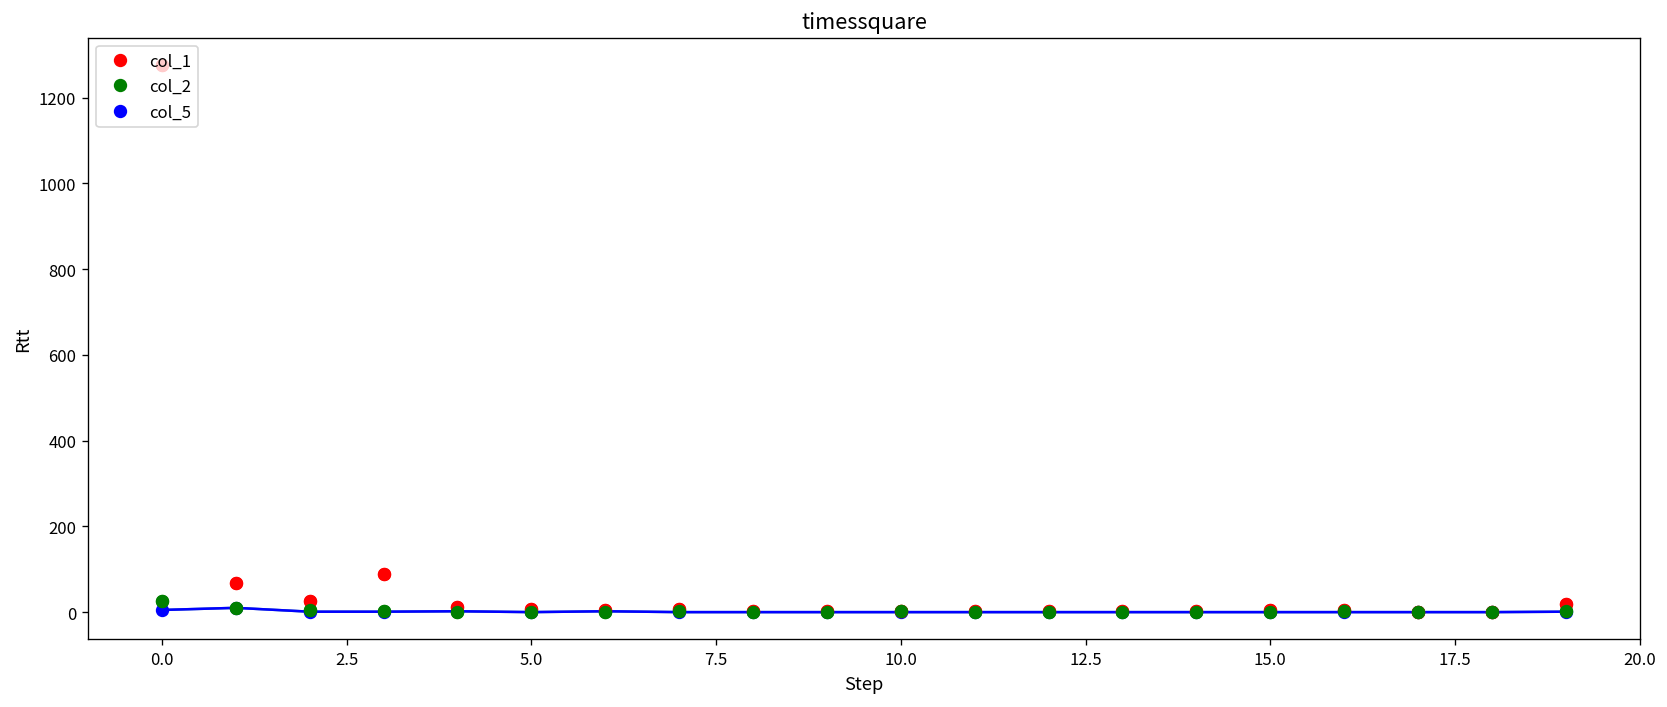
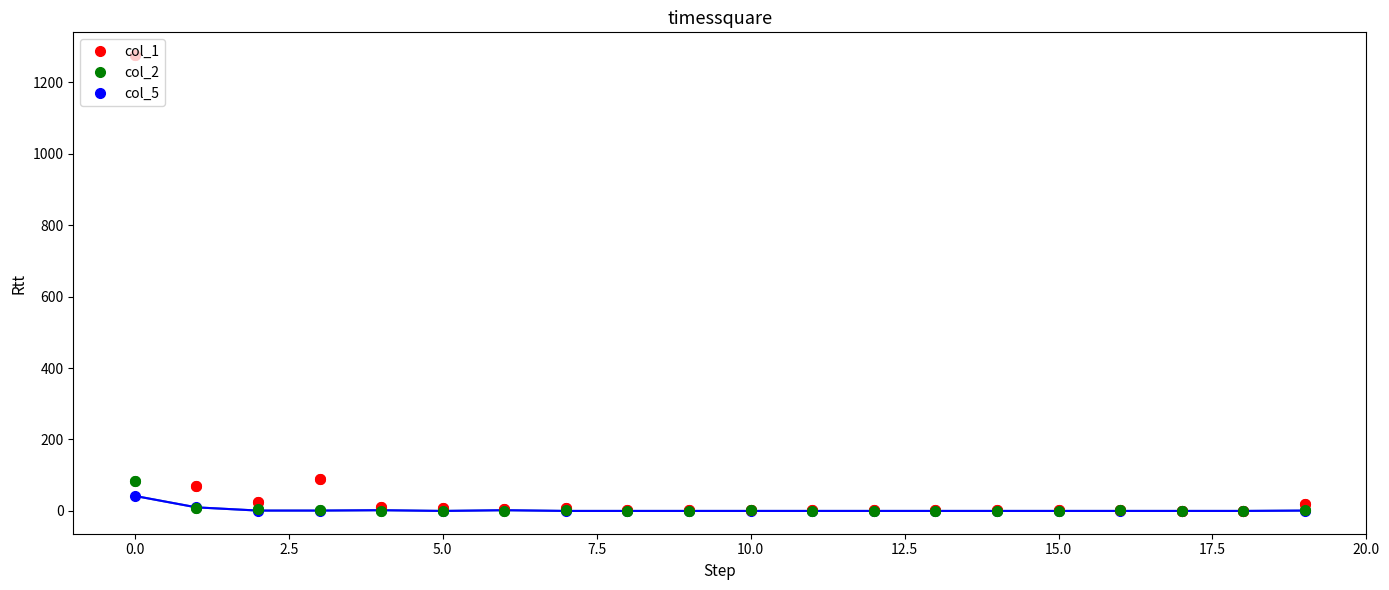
  {
    "col_2": {
-     "0.0": 30
+     "0.0": 80
    },
    "col_5": {
-     "0.0": 10
+     "0.0": 40
    }
  }
